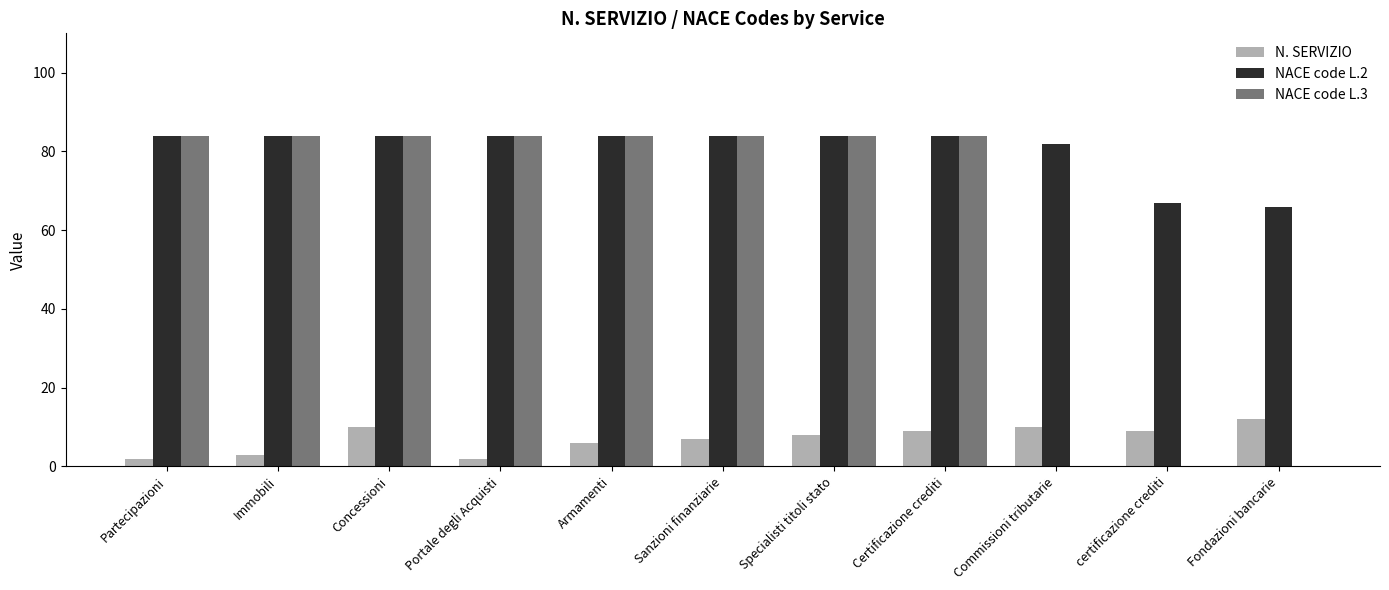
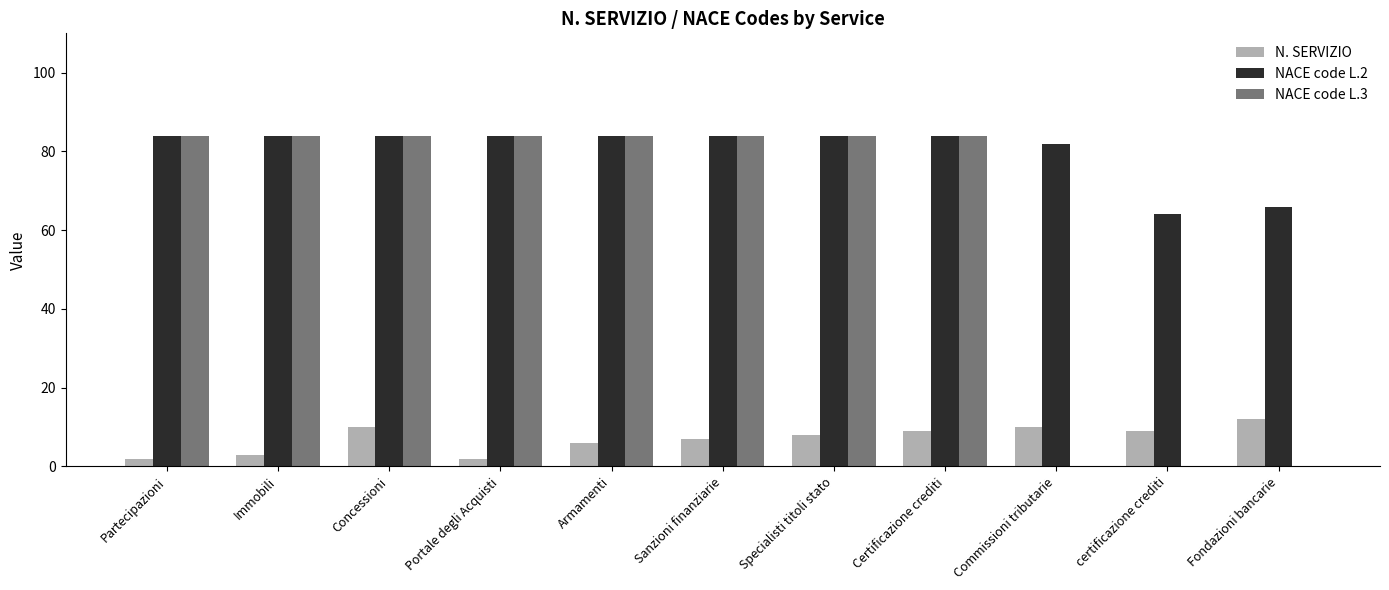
  {
    "N. SERVIZIO": {
      "Partecipazioni": 2,
      "Immobili": 3,
      "Concessioni": 10,
      "Portale degli Acquisti": 2,
      "Armamenti": 6,
      "Sanzioni finanziarie": 7,
      "Specialisti titoli stato": 8,
      "Certificazione crediti": 9,
      "Commissioni tributarie": 10,
      "certificazione crediti": 9,
      "Fondazioni bancarie": 12
    },
    "NACE code L.2": {
      "Partecipazioni": 84,
      "Immobili": 84,
      "Concessioni": 84,
      "Portale degli Acquisti": 84,
      "Armamenti": 84,
      "Sanzioni finanziarie": 84,
      "Specialisti titoli stato": 84,
      "Certificazione crediti": 84,
      "Commissioni tributarie": 82,
-     "certificazione crediti": 67,
+     "certificazione crediti": 64,
      "Fondazioni bancarie": 66
    },
    "NACE code L.3": {
      "Partecipazioni": 84,
      "Immobili": 84,
      "Concessioni": 84,
      "Portale degli Acquisti": 84,
      "Armamenti": 84,
      "Sanzioni finanziarie": 84,
      "Specialisti titoli stato": 84,
      "Certificazione crediti": 84,
      "Commissioni tributarie": 0,
      "certificazione crediti": 0,
      "Fondazioni bancarie": 0
    }
  }
